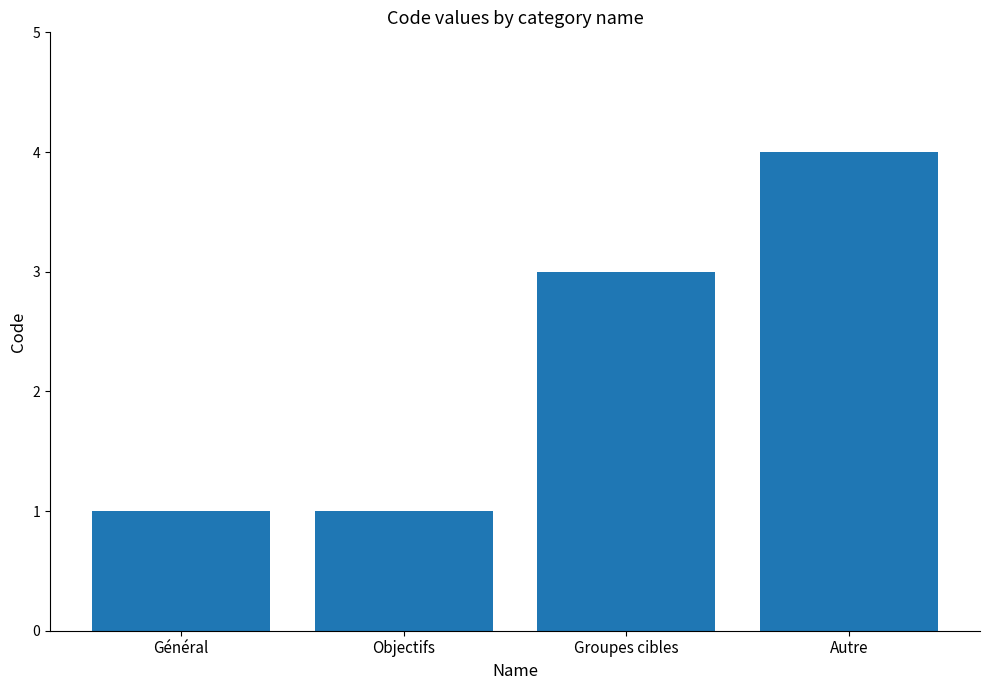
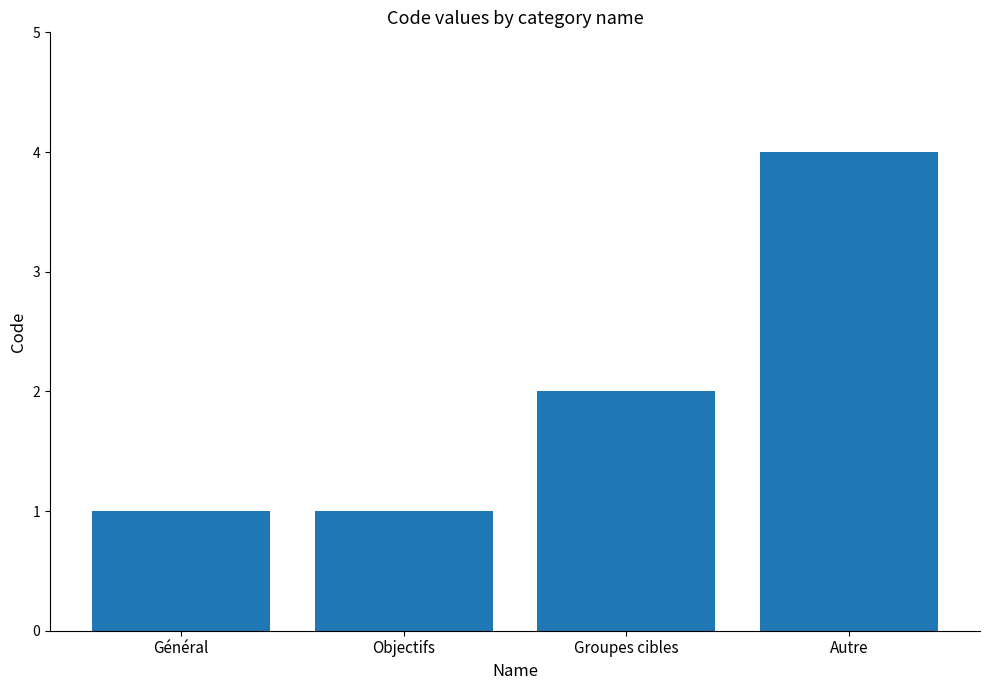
  {
    "Général": 1,
    "Objectifs": 1,
-   "Groupes cibles": 3,
+   "Groupes cibles": 2,
    "Autre": 4
  }
